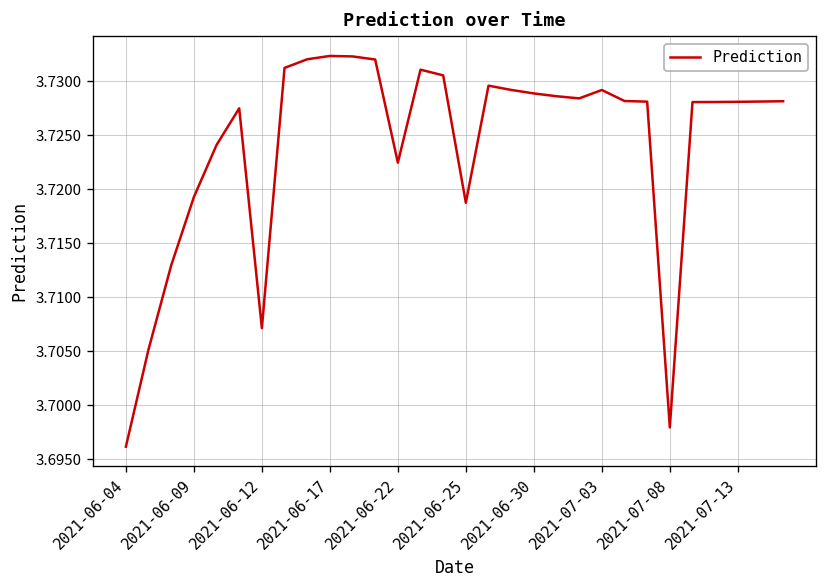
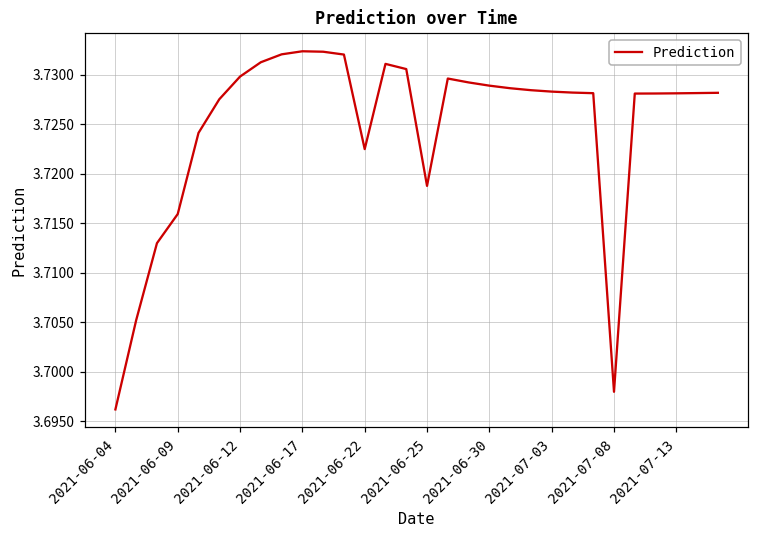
  {
    "2021-06-04": 3.696,
-   "2021-06-09": 3.719,
-   "2021-06-12": 3.707,
+   "2021-06-09": 3.716,
+   "2021-06-12": 3.730,
    "2021-06-17": 3.732,
    "2021-06-22": 3.722,
    "2021-06-25": 3.719,
    "2021-06-30": 3.729,
-   "2021-07-03": 3.729,
+   "2021-07-03": 3.728,
    "2021-07-08": 3.698,
    "2021-07-13": 3.728
  }
